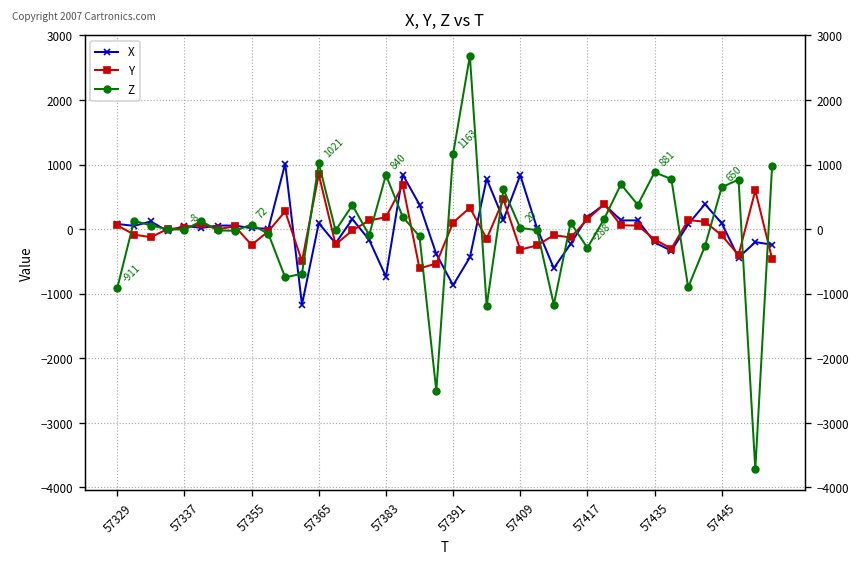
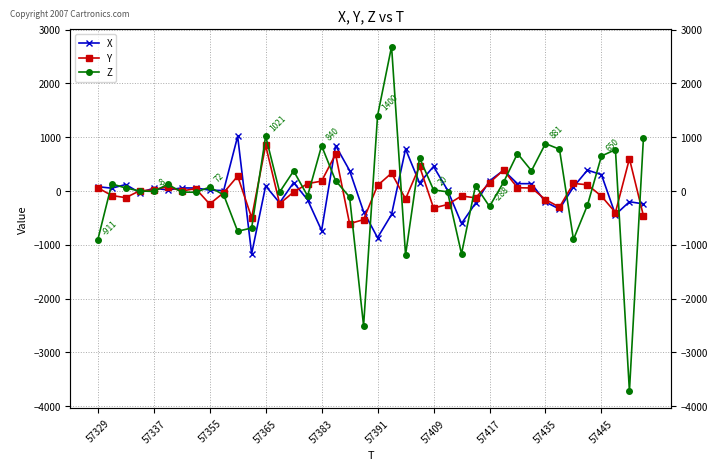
  {
    "X": {
      "57355": 0,
      "57365": 100,
      "57383": -700,
      "57391": -900,
-     "57409": 800,
-     "57445": 100
+     "57409": 500,
+     "57445": 300
    },
    "Y": {
      "57355": -200,
      "57365": 800,
      "57383": 200,
      "57391": 100,
      "57409": -300,
      "57445": -100
    },
    "Z": {
      "57329": -911,
      "57355": 72,
      "57365": 1021,
      "57383": 840,
-     "57391": 1163,
+     "57391": 1400,
      "57409": 20,
      "57417": -288,
      "57435": 881
    }
  }
